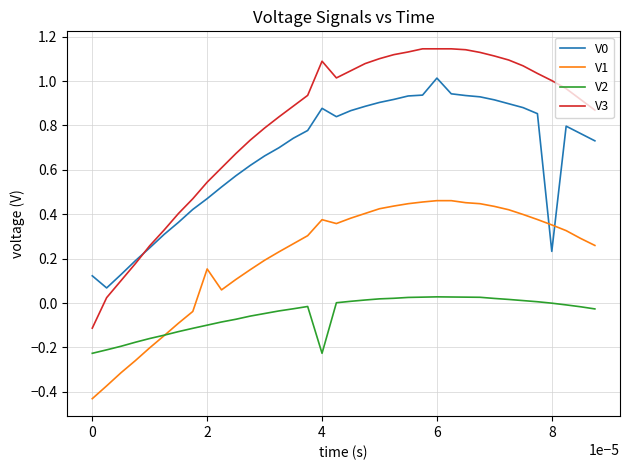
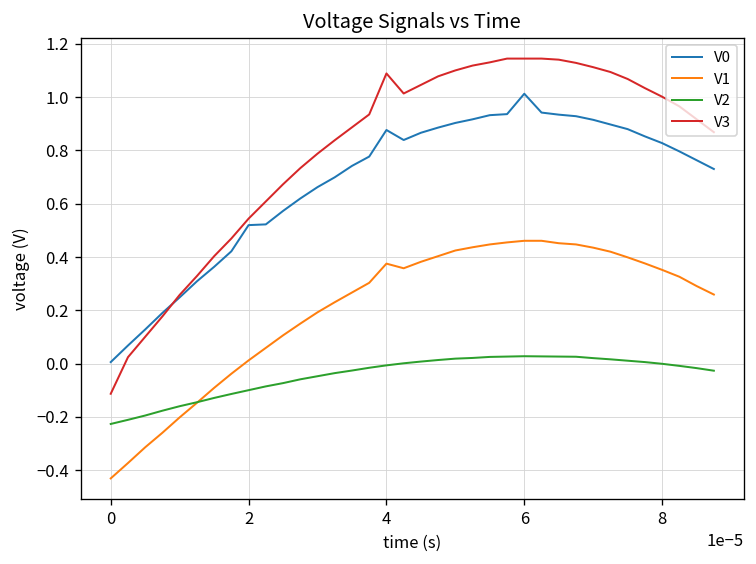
  {
    "V0": {
-     "0": 0.12,
-     "2": 0.47,
+     "0": 0.01,
+     "2": 0.52,
      "4": 0.88,
      "6": 1.01,
-     "8": 0.23
+     "8": 0.83
    },
    "V1": {
      "0": -0.43,
-     "2": 0.15,
+     "2": 0.01,
      "4": 0.38,
      "6": 0.46,
      "8": 0.35
    },
    "V2": {
      "0": -0.23,
      "2": -0.10,
-     "4": -0.23,
+     "4": -0.01,
      "6": 0.03,
      "8": 0.00
    },
    "V3": {
      "0": -0.11,
      "2": 0.54,
      "4": 1.09,
      "6": 1.14,
      "8": 1.00
    }
  }
